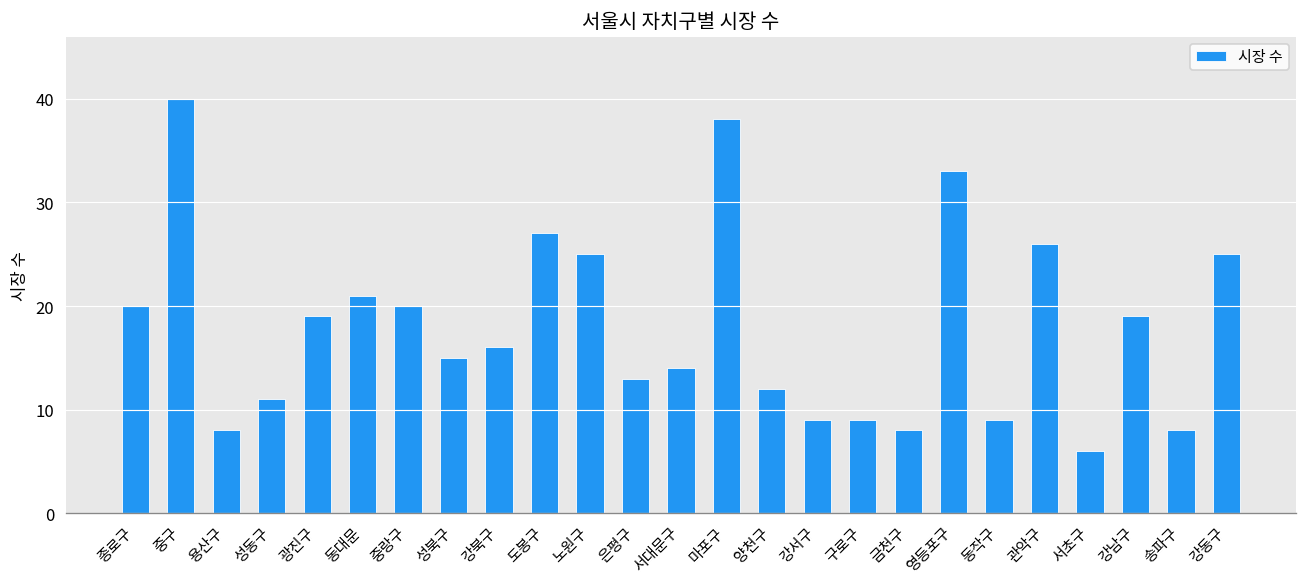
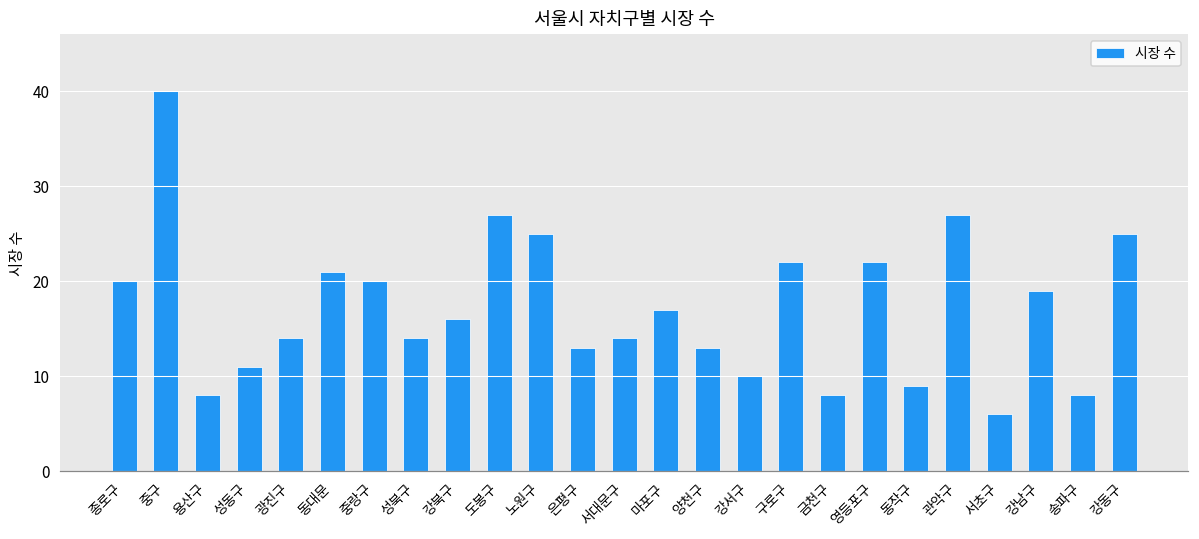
  {
    "종로구": 20,
    "중구": 40,
    "용산구": 8,
    "성동구": 11,
-   "광진구": 19,
+   "광진구": 14,
    "동대문": 21,
    "중랑구": 20,
-   "성북구": 15,
+   "성북구": 14,
    "강북구": 16,
    "도봉구": 27,
    "노원구": 25,
    "은평구": 13,
    "서대문구": 14,
-   "마포구": 38,
-   "양천구": 12,
-   "강서구": 9,
-   "구로구": 9,
+   "마포구": 17,
+   "양천구": 13,
+   "강서구": 10,
+   "구로구": 22,
    "금천구": 8,
-   "영등포구": 33,
+   "영등포구": 22,
    "동작구": 9,
-   "관악구": 26,
+   "관악구": 27,
    "서초구": 6,
    "강남구": 19,
    "송파구": 8,
    "강동구": 25
  }
